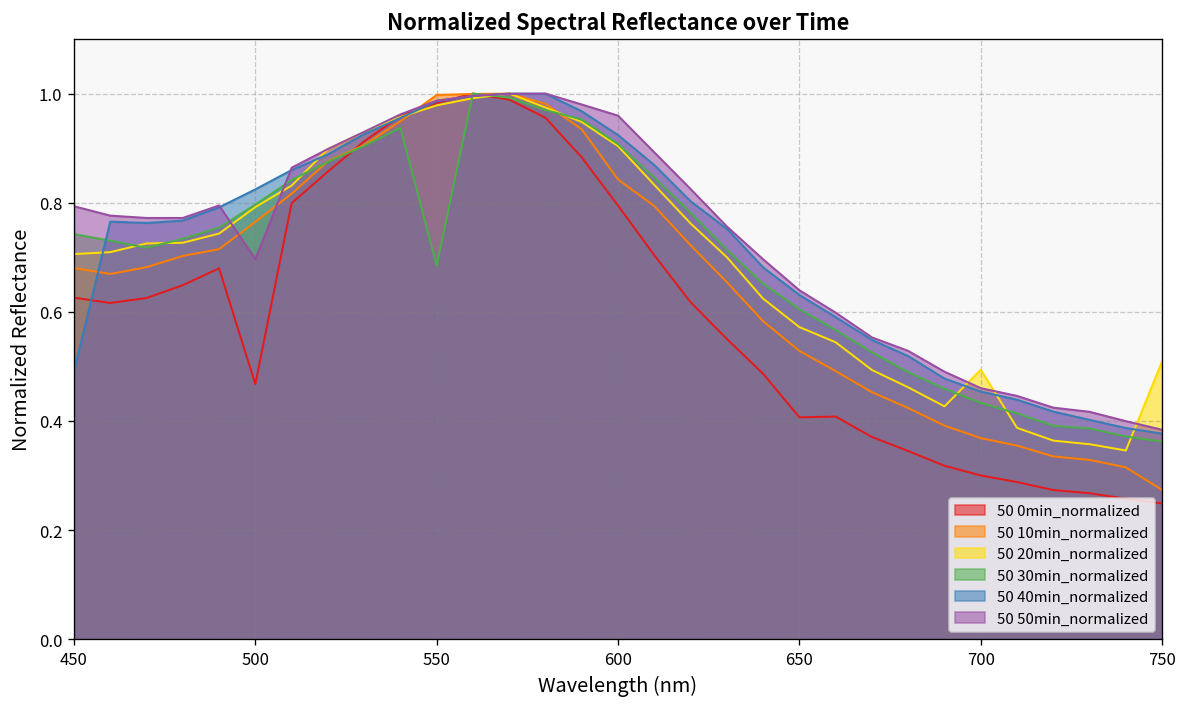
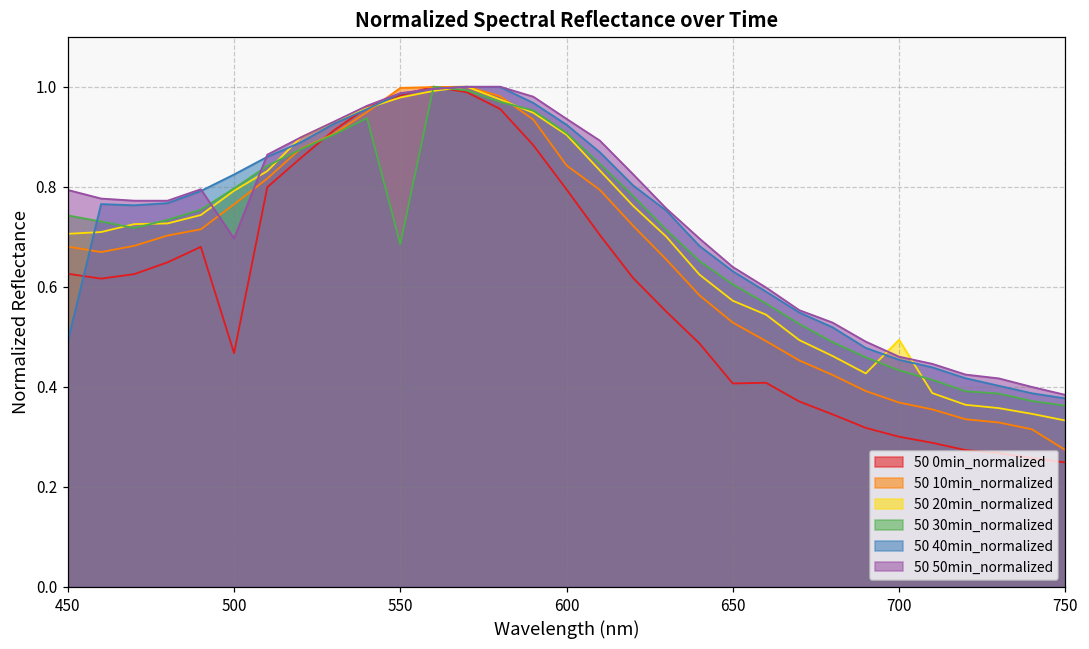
  {
    "50 0min_normalized": {
      "450": 0.63,
      "500": 0.47,
      "600": 0.79,
      "650": 0.41,
      "700": 0.30,
      "750": 0.25
    },
    "50 10min_normalized": {
      "450": 0.68,
      "500": 0.76,
      "550": 1.00,
      "600": 0.84,
      "650": 0.53,
      "700": 0.37,
      "750": 0.27
    },
    "50 20min_normalized": {
      "450": 0.71,
      "650": 0.57,
      "700": 0.49,
-     "750": 0.51
+     "750": 0.33
    },
    "50 30min_normalized": {
      "450": 0.74,
      "550": 0.68,
      "650": 0.60,
      "700": 0.43,
      "750": 0.36
    },
    "50 40min_normalized": {
      "450": 0.49,
      "500": 0.82,
      "600": 0.92,
      "650": 0.63,
      "700": 0.45,
      "750": 0.38
    },
    "50 50min_normalized": {
      "450": 0.79,
      "500": 0.70,
-     "600": 0.96,
+     "600": 0.94,
      "650": 0.64,
      "700": 0.46,
      "750": 0.38
    }
  }
